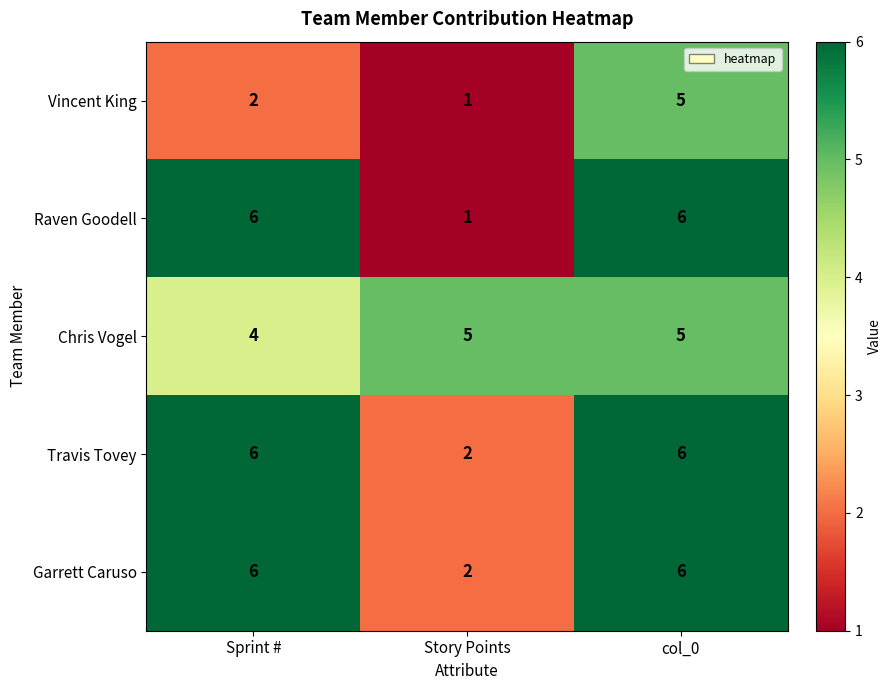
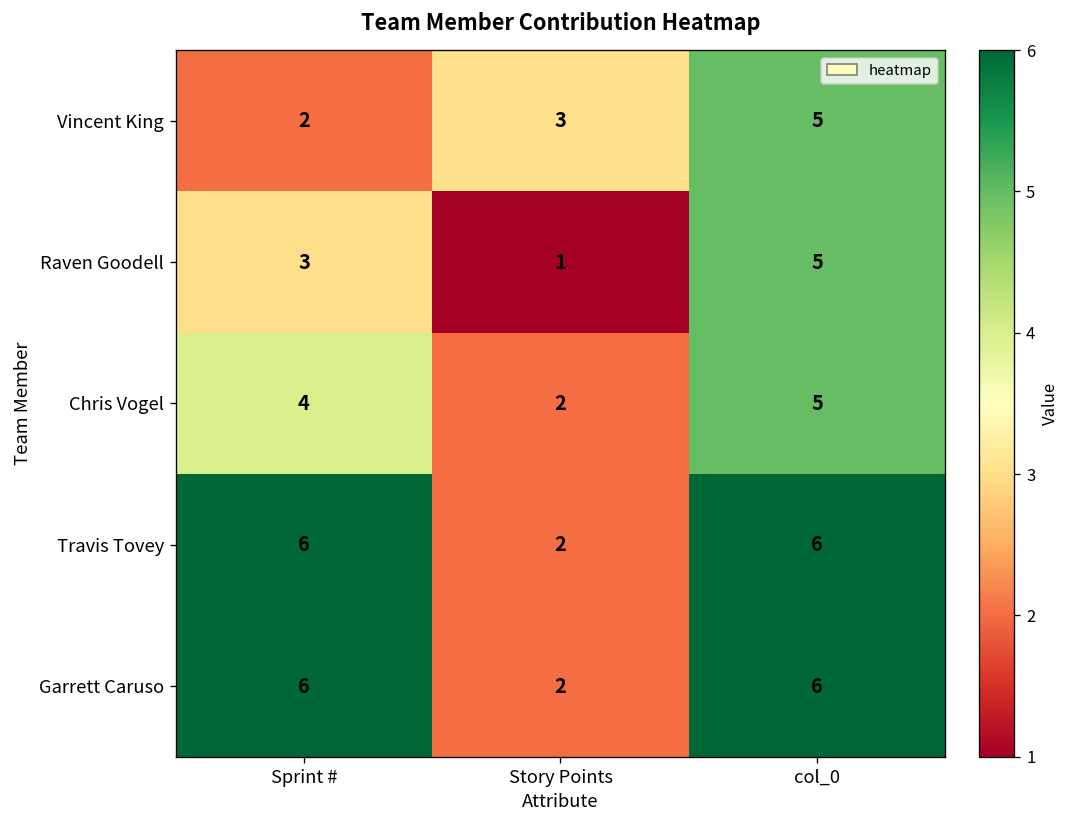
  {
    "Vincent King": {
      "Sprint #": 2,
-     "Story Points": 1,
+     "Story Points": 3,
      "col_0": 5
    },
    "Raven Goodell": {
-     "Sprint #": 6,
+     "Sprint #": 3,
      "Story Points": 1,
-     "col_0": 6
+     "col_0": 5
    },
    "Chris Vogel": {
      "Sprint #": 4,
-     "Story Points": 5,
+     "Story Points": 2,
      "col_0": 5
    },
    "Travis Tovey": {
      "Sprint #": 6,
      "Story Points": 2,
      "col_0": 6
    },
    "Garrett Caruso": {
      "Sprint #": 6,
      "Story Points": 2,
      "col_0": 6
    }
  }
